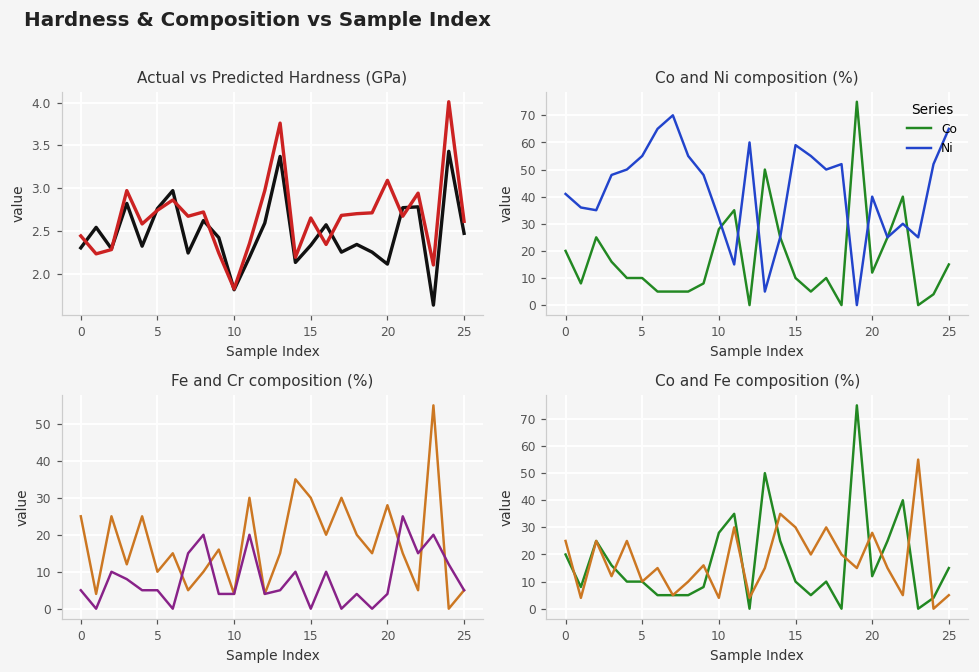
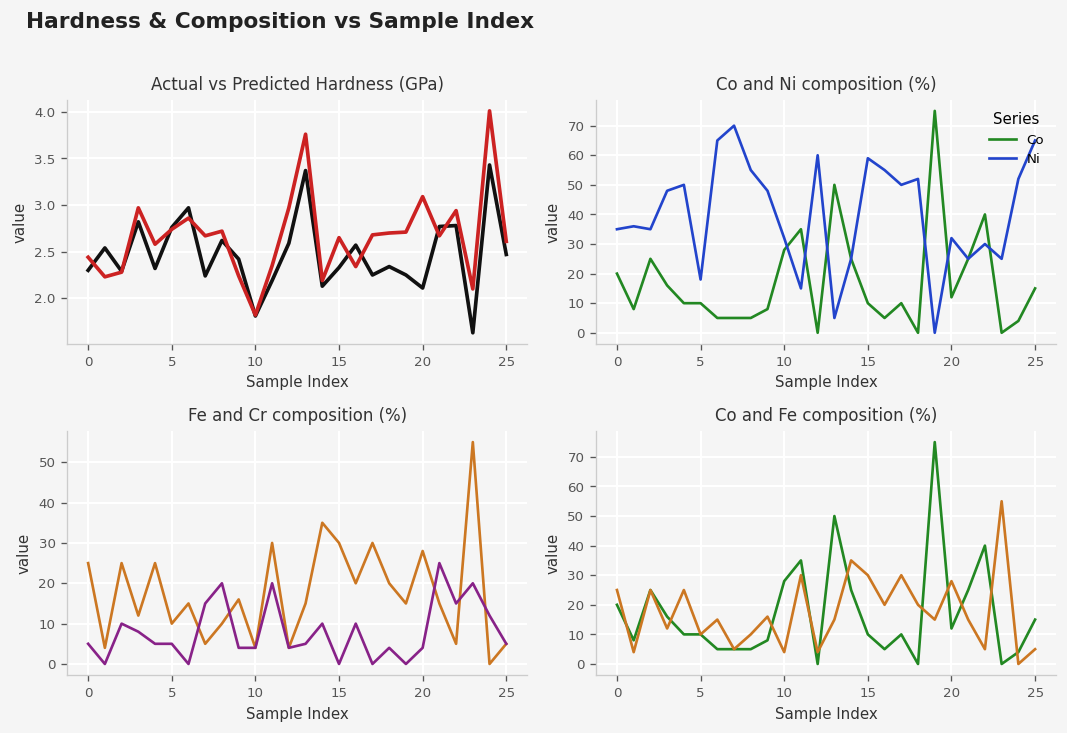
  {
    "Co and Ni composition (%)": {
      "Co": {
        "0": 20,
        "5": 10,
        "10": 28,
        "15": 10,
        "20": 12,
        "25": 15
      },
      "Ni": {
-       "0": 41,
-       "5": 55,
+       "0": 35,
+       "5": 18,
        "10": 32,
        "15": 59,
-       "20": 40,
+       "20": 32,
        "25": 65
      }
    },
    "Co and Fe composition (%)": {
      "Co": {
        "0": 20,
        "10": 28,
        "15": 10,
        "20": 12,
        "25": 15
      }
    }
  }
